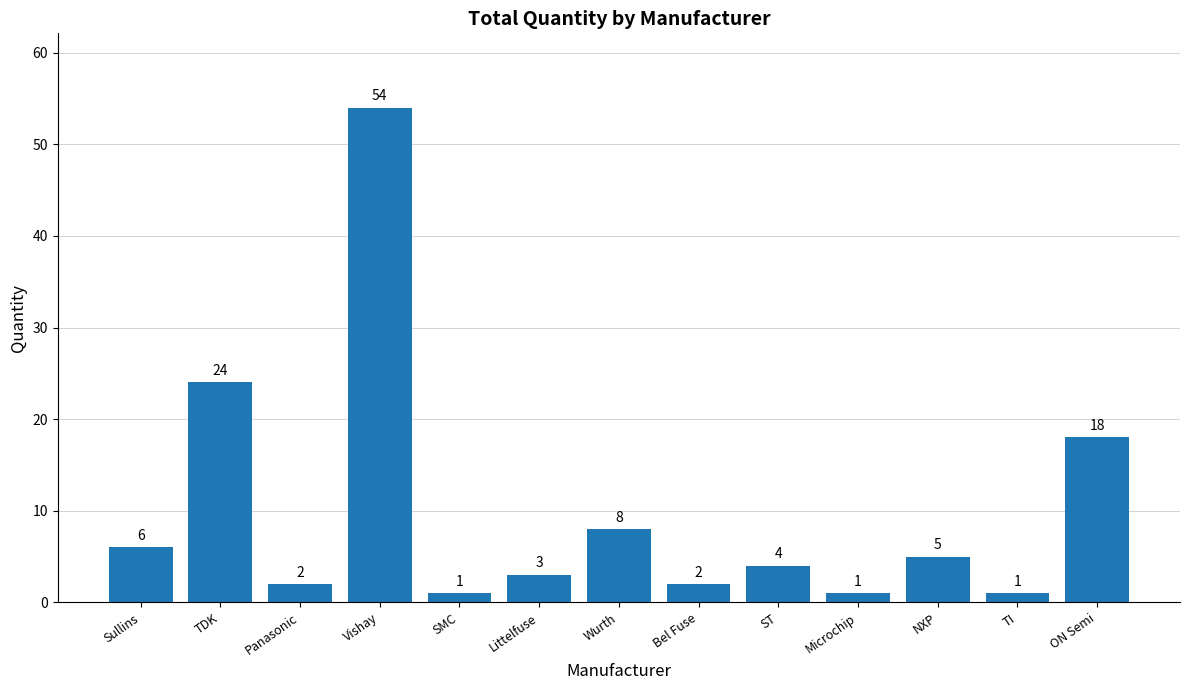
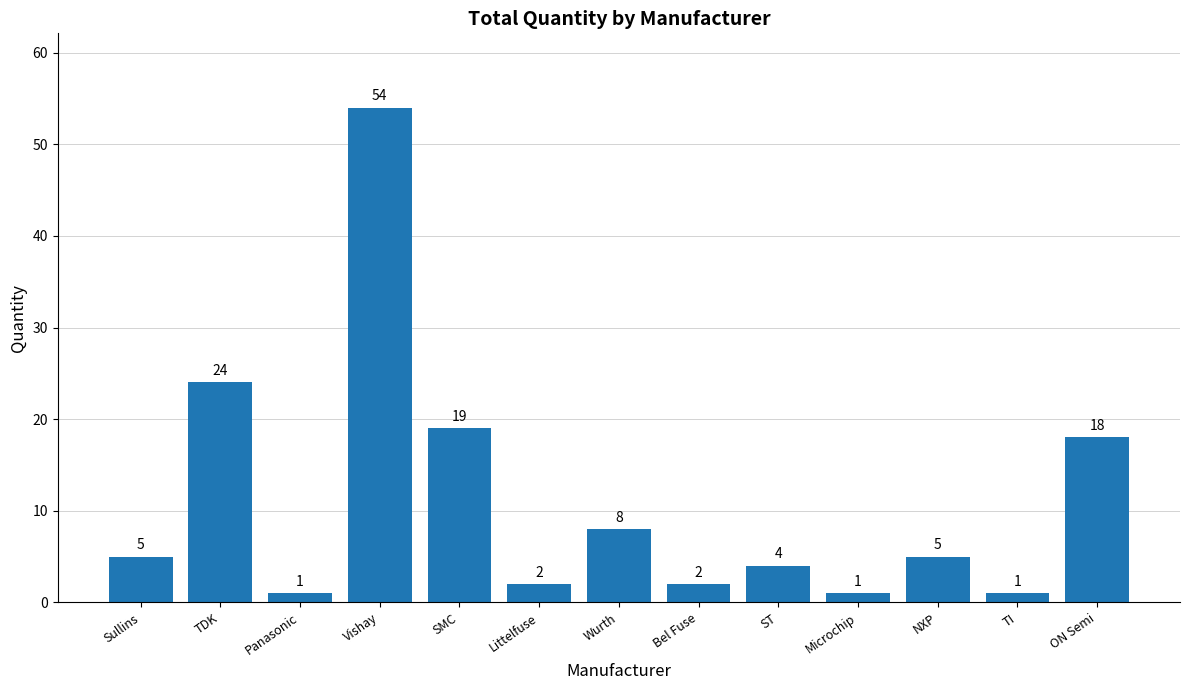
  {
-   "Sullins": 6,
+   "Sullins": 5,
    "TDK": 24,
-   "Panasonic": 2,
+   "Panasonic": 1,
    "Vishay": 54,
-   "SMC": 1,
-   "Littelfuse": 3,
+   "SMC": 19,
+   "Littelfuse": 2,
    "Wurth": 8,
    "Bel Fuse": 2,
    "ST": 4,
    "Microchip": 1,
    "NXP": 5,
    "TI": 1,
    "ON Semi": 18
  }
